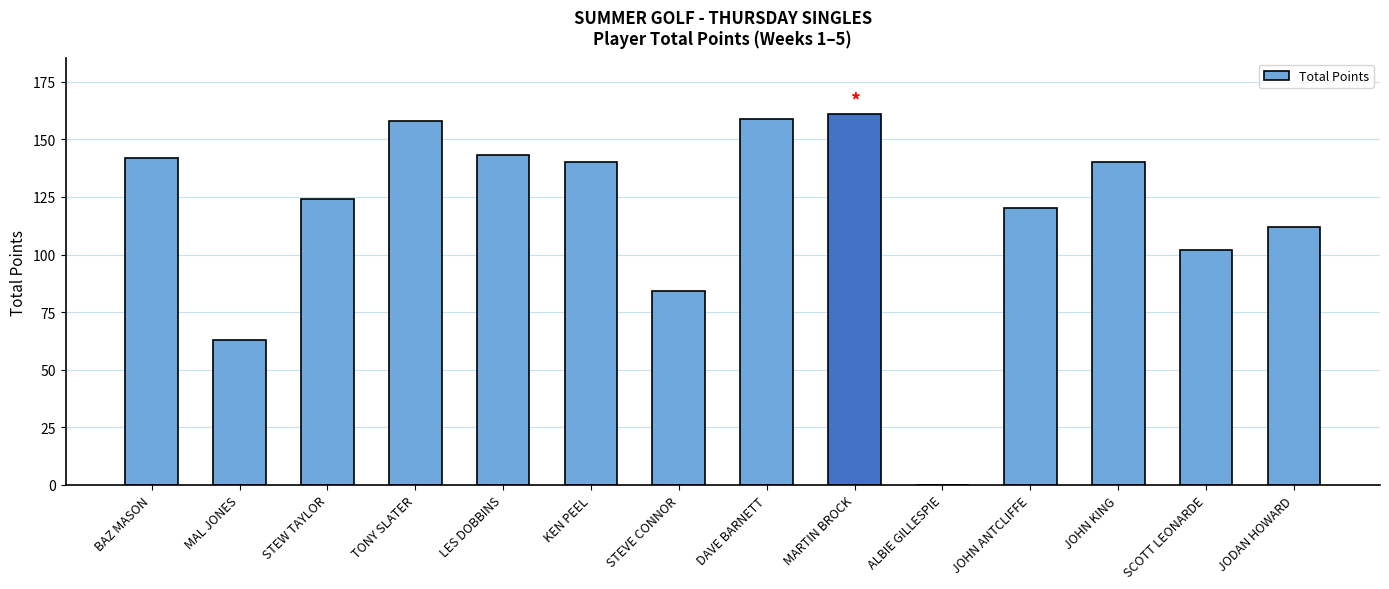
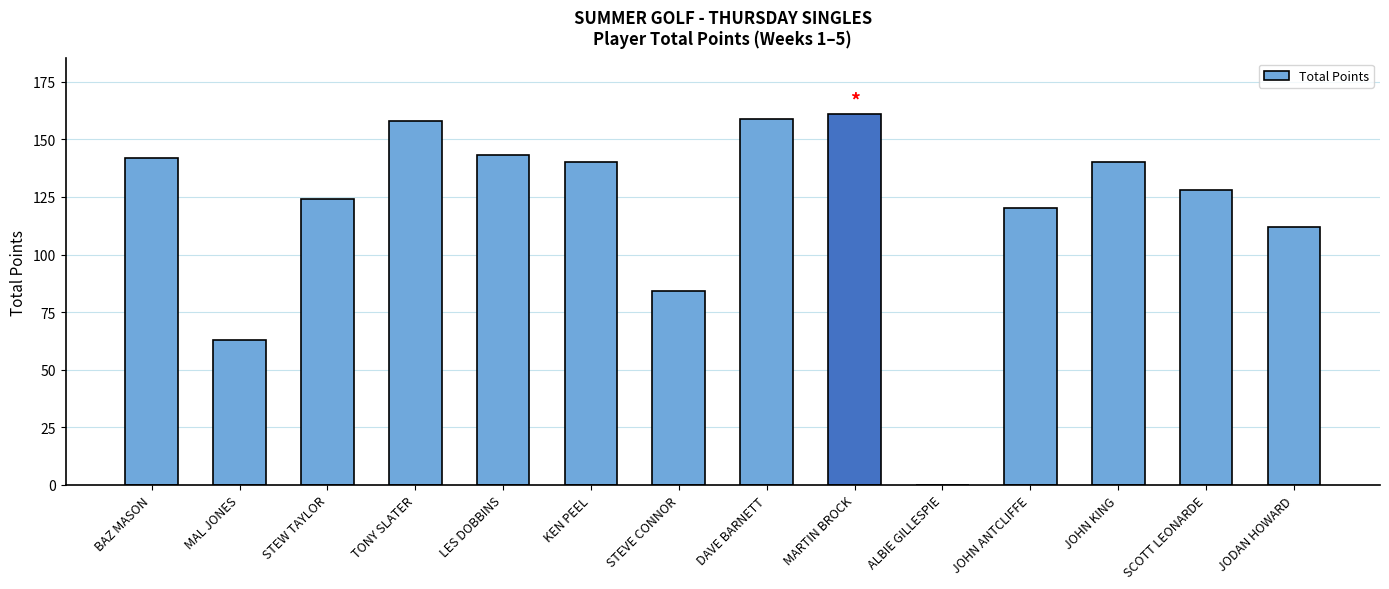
  {
    "BAZ MASON": 142,
    "MAL JONES": 63,
    "STEW TAYLOR": 124,
    "TONY SLATER": 158,
    "LES DOBBINS": 143,
    "KEN PEEL": 140,
    "STEVE CONNOR": 84,
    "DAVE BARNETT": 159,
    "MARTIN BROCK": 161,
    "ALBIE GILLESPIE": 0,
    "JOHN ANTCLIFFE": 120,
    "JOHN KING": 140,
-   "SCOTT LEONARDE": 102,
+   "SCOTT LEONARDE": 128,
    "JODAN HOWARD": 112
  }
